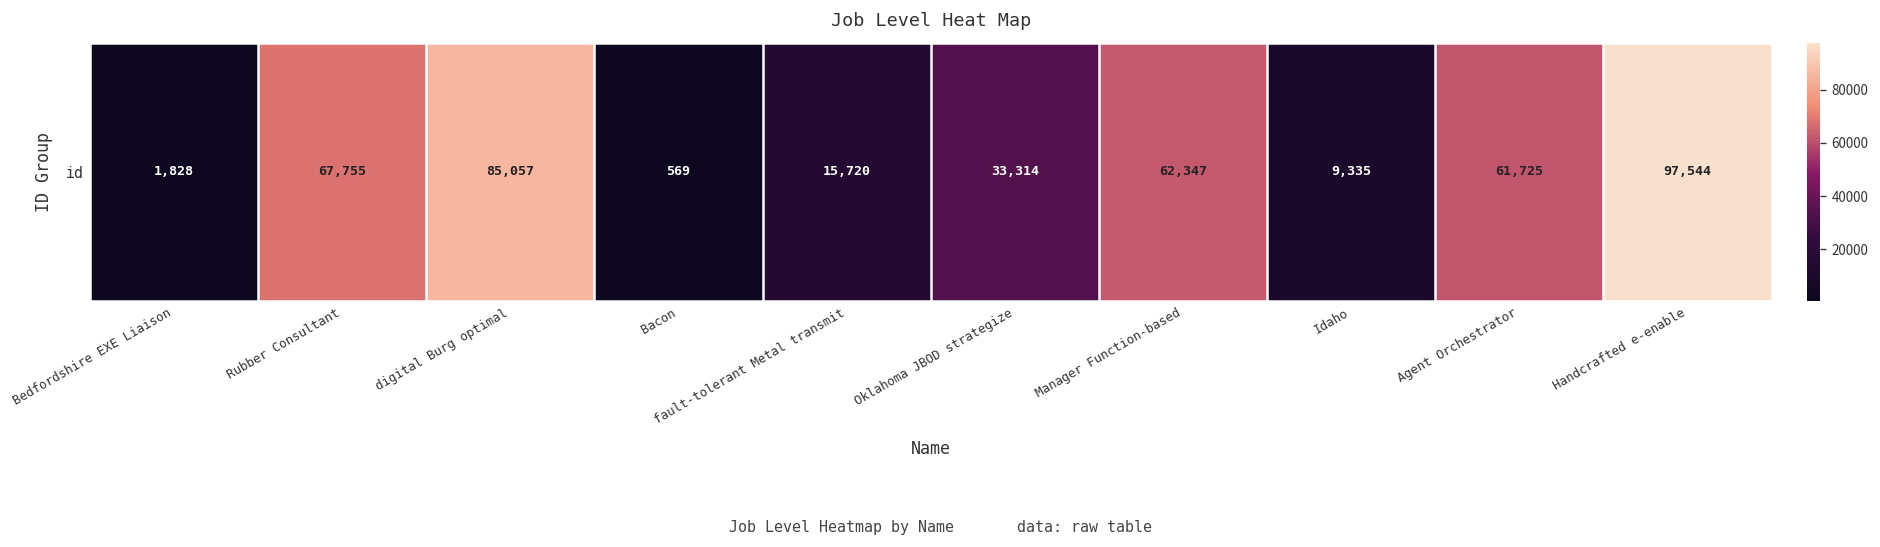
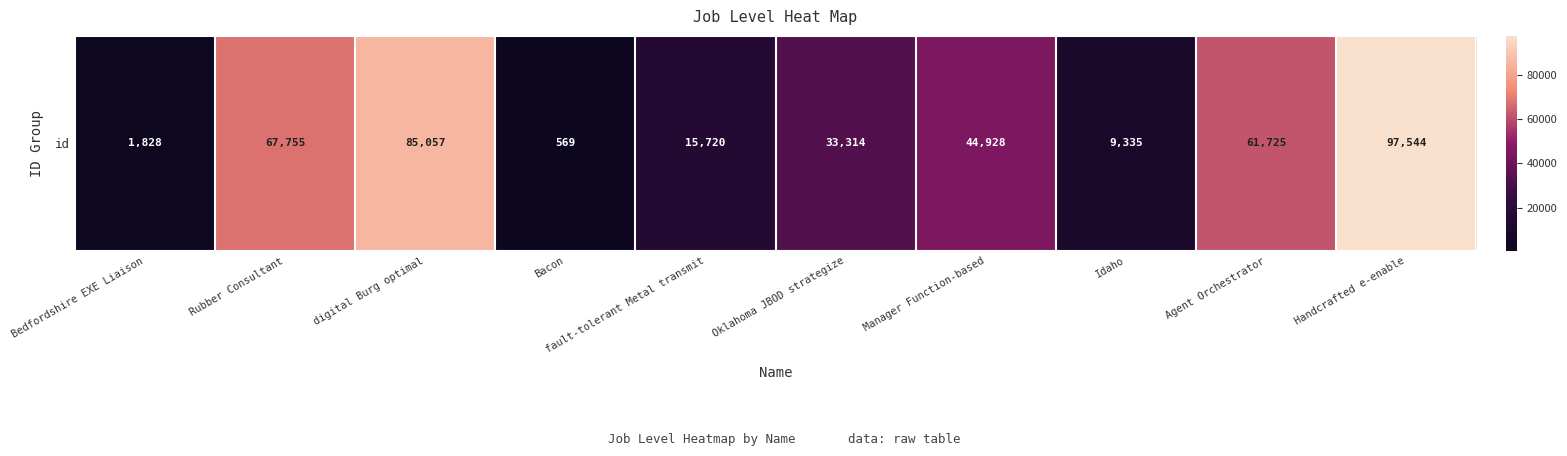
  {
    "id": {
      "Bedfordshire EXE Liaison": "1,828",
      "Rubber Consultant": "67,755",
      "digital Burg optimal": "85,057",
      "Bacon": "569",
      "fault-tolerant Metal transmit": "15,720",
      "Oklahoma JBOD strategize": "33,314",
-     "Manager Function-based": "62,347",
+     "Manager Function-based": "44,928",
      "Idaho": "9,335",
      "Agent Orchestrator": "61,725",
      "Handcrafted e-enable": "97,544"
    }
  }
